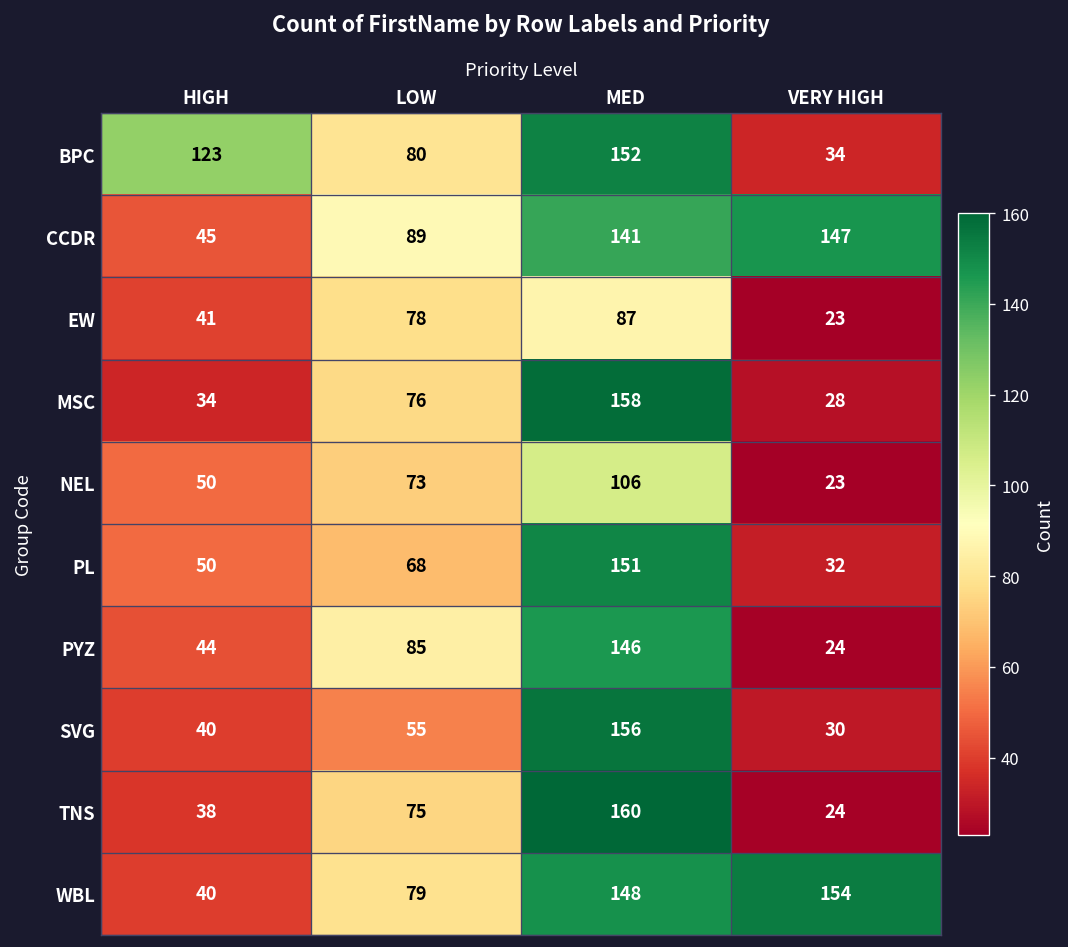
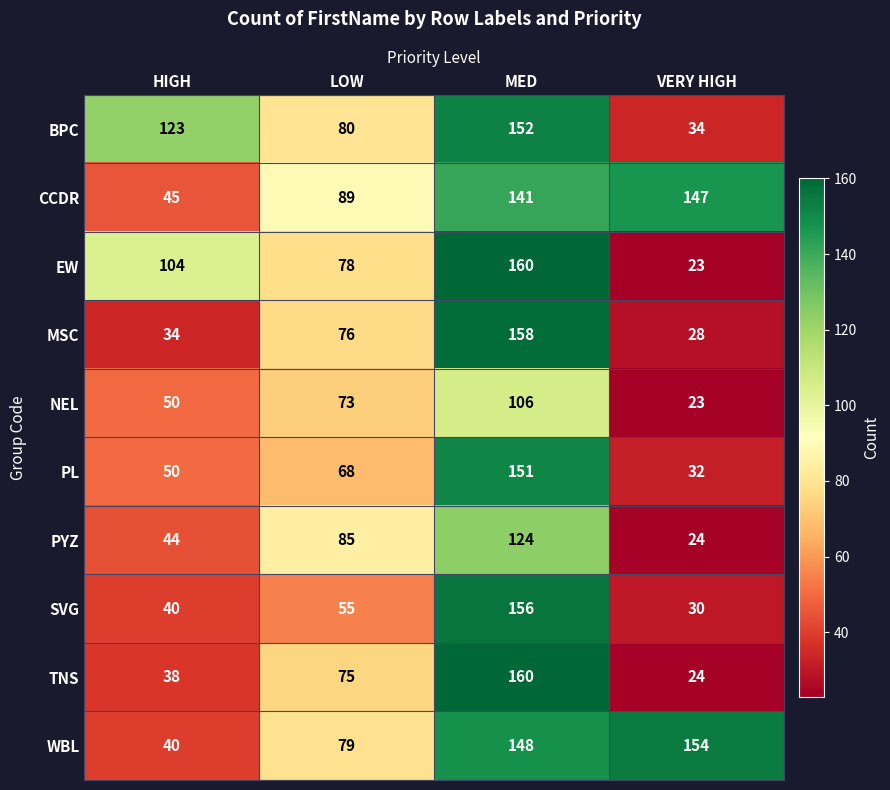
  {
    "BPC": {
      "HIGH": 123,
      "LOW": 80,
      "MED": 152,
      "VERY HIGH": 34
    },
    "CCDR": {
      "HIGH": 45,
      "LOW": 89,
      "MED": 141,
      "VERY HIGH": 147
    },
    "EW": {
-     "HIGH": 41,
+     "HIGH": 104,
      "LOW": 78,
-     "MED": 87,
+     "MED": 160,
      "VERY HIGH": 23
    },
    "MSC": {
      "HIGH": 34,
      "LOW": 76,
      "MED": 158,
      "VERY HIGH": 28
    },
    "NEL": {
      "HIGH": 50,
      "LOW": 73,
      "MED": 106,
      "VERY HIGH": 23
    },
    "PL": {
      "HIGH": 50,
      "LOW": 68,
      "MED": 151,
      "VERY HIGH": 32
    },
    "PYZ": {
      "HIGH": 44,
      "LOW": 85,
-     "MED": 146,
+     "MED": 124,
      "VERY HIGH": 24
    },
    "SVG": {
      "HIGH": 40,
      "LOW": 55,
      "MED": 156,
      "VERY HIGH": 30
    },
    "TNS": {
      "HIGH": 38,
      "LOW": 75,
      "MED": 160,
      "VERY HIGH": 24
    },
    "WBL": {
      "HIGH": 40,
      "LOW": 79,
      "MED": 148,
      "VERY HIGH": 154
    }
  }
